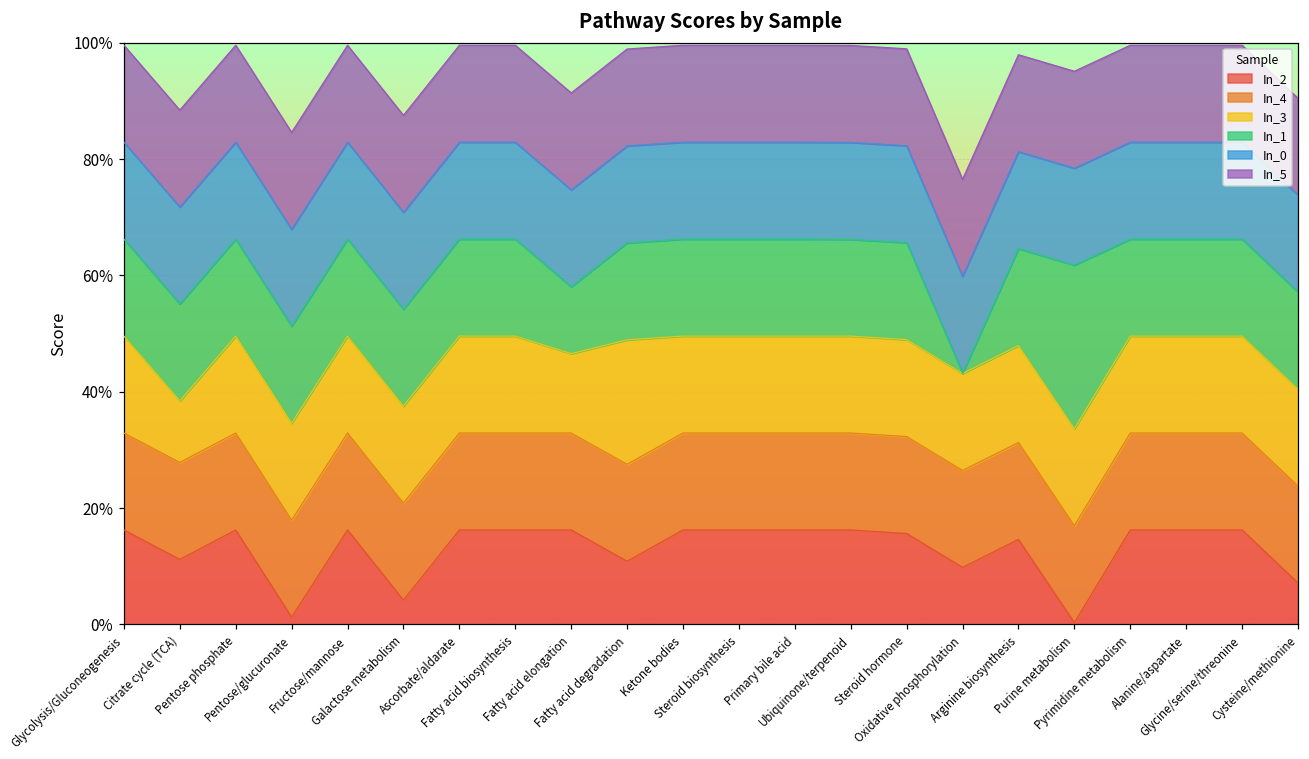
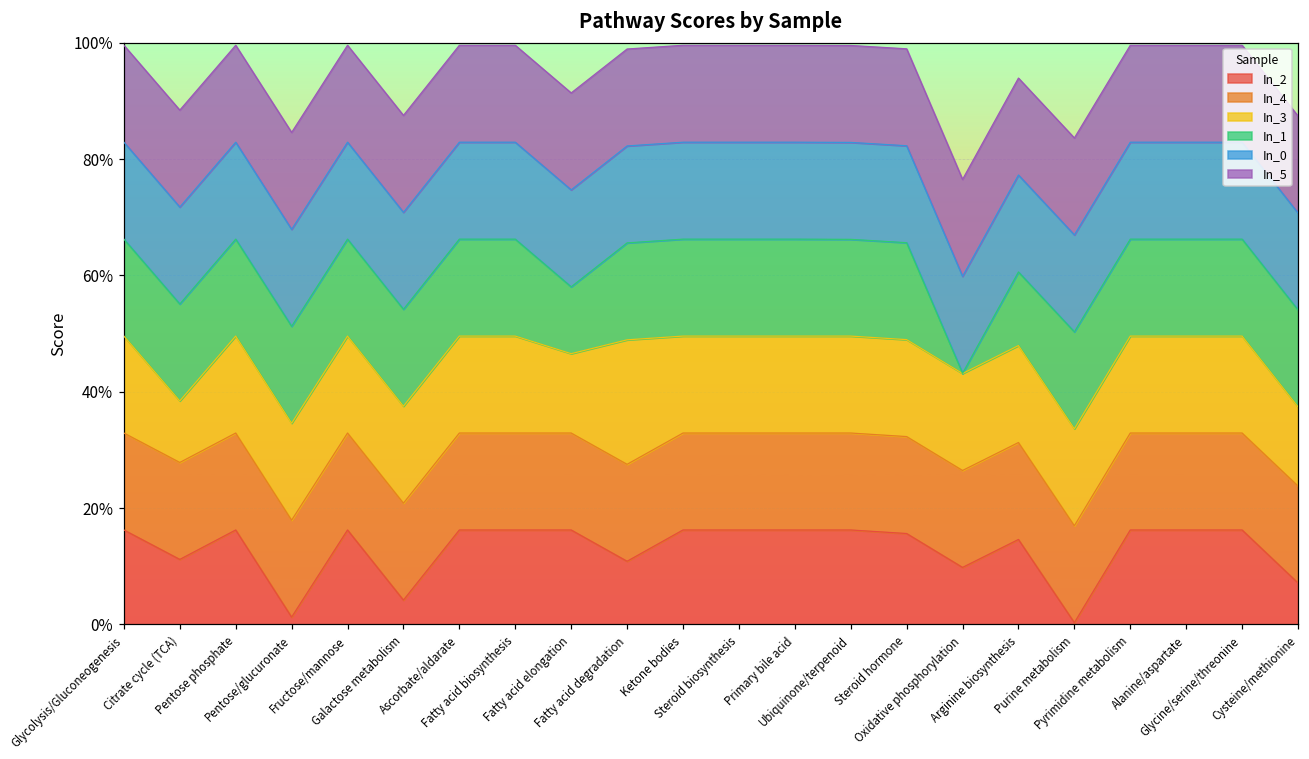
  {
    "In_3": {
      "Glycolysis/Gluconeogenesis": "17%",
      "Citrate cycle (TCA)": "11%",
      "Pentose phosphate": "17%",
      "Pentose/glucuronate": "17%",
      "Fructose/mannose": "17%",
      "Galactose metabolism": "17%",
      "Ascorbate/aldarate": "17%",
      "Fatty acid biosynthesis": "17%",
      "Fatty acid elongation": "14%",
      "Fatty acid degradation": "21%",
      "Ketone bodies": "17%",
      "Steroid biosynthesis": "17%",
      "Primary bile acid": "17%",
      "Ubiquinone/terpenoid": "17%",
      "Steroid hormone": "17%",
      "Arginine biosynthesis": "17%",
      "Purine metabolism": "17%",
      "Pyrimidine metabolism": "17%",
      "Alanine/aspartate": "17%",
      "Glycine/serine/threonine": "17%",
-     "Cysteine/methionine": "17%"
+     "Cysteine/methionine": "14%"
    },
    "In_1": {
      "Glycolysis/Gluconeogenesis": "17%",
      "Citrate cycle (TCA)": "17%",
      "Pentose phosphate": "17%",
      "Pentose/glucuronate": "17%",
      "Fructose/mannose": "17%",
      "Galactose metabolism": "17%",
      "Ascorbate/aldarate": "17%",
      "Fatty acid biosynthesis": "17%",
      "Fatty acid elongation": "11%",
      "Fatty acid degradation": "17%",
      "Ketone bodies": "17%",
      "Steroid biosynthesis": "17%",
      "Primary bile acid": "17%",
      "Ubiquinone/terpenoid": "17%",
      "Steroid hormone": "17%",
-     "Arginine biosynthesis": "17%",
-     "Purine metabolism": "28%",
+     "Arginine biosynthesis": "13%",
+     "Purine metabolism": "17%",
      "Pyrimidine metabolism": "17%",
      "Alanine/aspartate": "17%",
      "Glycine/serine/threonine": "17%",
      "Cysteine/methionine": "17%"
    },
    "In_0": {
      "Glycolysis/Gluconeogenesis": "17%",
      "Citrate cycle (TCA)": "17%",
      "Pentose phosphate": "17%",
      "Pentose/glucuronate": "17%",
      "Fructose/mannose": "17%",
      "Galactose metabolism": "17%",
      "Ascorbate/aldarate": "17%",
      "Fatty acid biosynthesis": "17%",
      "Fatty acid elongation": "17%",
      "Fatty acid degradation": "17%",
      "Ketone bodies": "17%",
      "Steroid biosynthesis": "17%",
      "Primary bile acid": "17%",
      "Ubiquinone/terpenoid": "17%",
      "Steroid hormone": "17%",
      "Oxidative phosphorylation": "17%",
      "Arginine biosynthesis": "17%",
      "Purine metabolism": "17%",
      "Pyrimidine metabolism": "17%",
      "Alanine/aspartate": "17%",
      "Cysteine/methionine": "17%"
    },
    "In_5": {
      "Glycolysis/Gluconeogenesis": "17%",
      "Citrate cycle (TCA)": "17%",
      "Pentose phosphate": "17%",
      "Pentose/glucuronate": "17%",
      "Fructose/mannose": "17%",
      "Galactose metabolism": "17%",
      "Ascorbate/aldarate": "17%",
      "Fatty acid biosynthesis": "17%",
      "Fatty acid elongation": "17%",
      "Fatty acid degradation": "17%",
      "Ketone bodies": "17%",
      "Steroid biosynthesis": "17%",
      "Primary bile acid": "17%",
      "Ubiquinone/terpenoid": "17%",
      "Steroid hormone": "17%",
      "Oxidative phosphorylation": "17%",
      "Arginine biosynthesis": "17%",
      "Purine metabolism": "17%",
      "Pyrimidine metabolism": "17%",
      "Alanine/aspartate": "17%",
      "Glycine/serine/threonine": "17%",
      "Cysteine/methionine": "17%"
    }
  }
